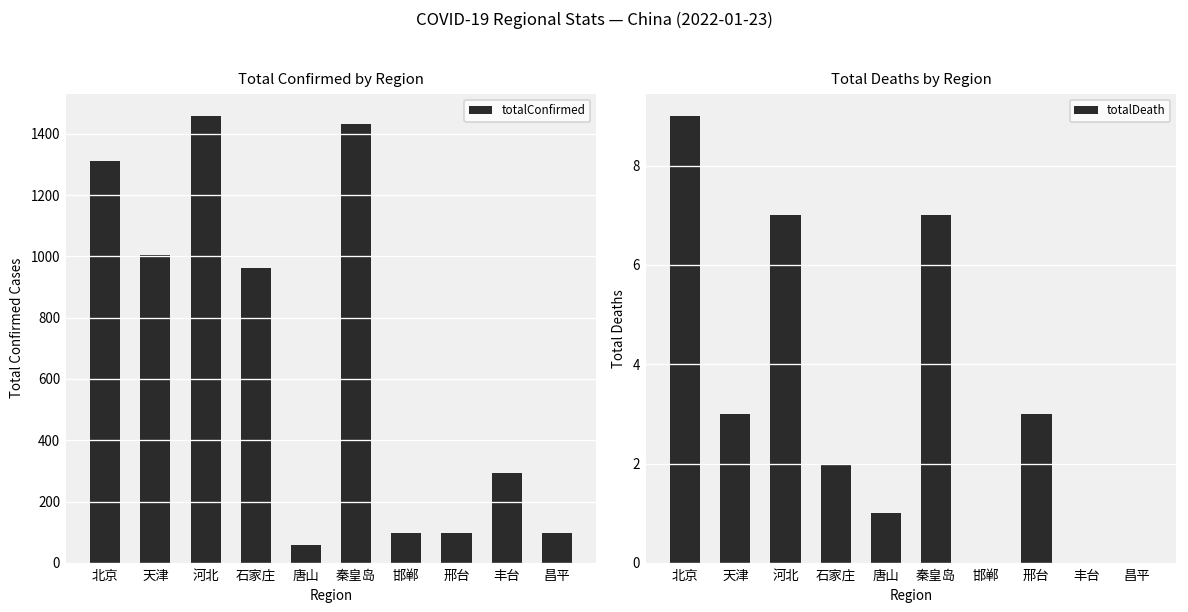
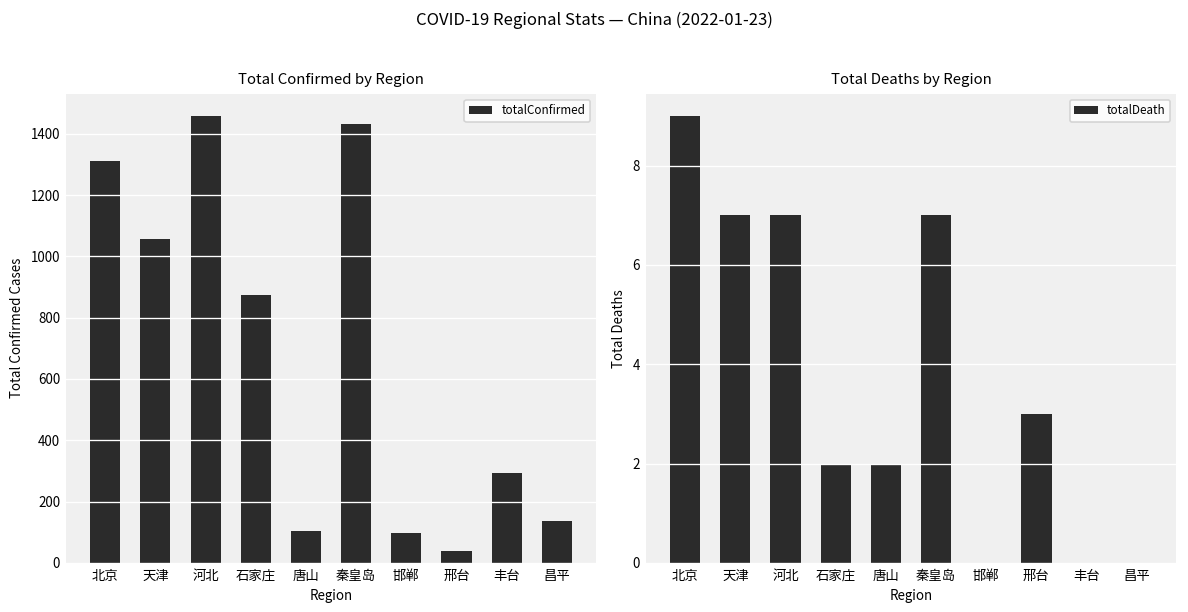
  {
    "Total Confirmed by Region": {
      "北京": 1310,
-     "天津": 1000,
+     "天津": 1060,
      "河北": 1460,
-     "石家庄": 960,
-     "唐山": 60,
+     "石家庄": 870,
+     "唐山": 100,
      "秦皇岛": 1430,
      "邯郸": 100,
-     "邢台": 100,
+     "邢台": 40,
      "丰台": 290,
-     "昌平": 100
+     "昌平": 140
    },
    "Total Deaths by Region": {
      "北京": 9,
-     "天津": 3,
+     "天津": 7,
      "河北": 7,
      "石家庄": 2,
-     "唐山": 1,
+     "唐山": 2,
      "秦皇岛": 7,
      "邯郸": 0,
      "邢台": 3,
      "丰台": 0,
      "昌平": 0
    }
  }
